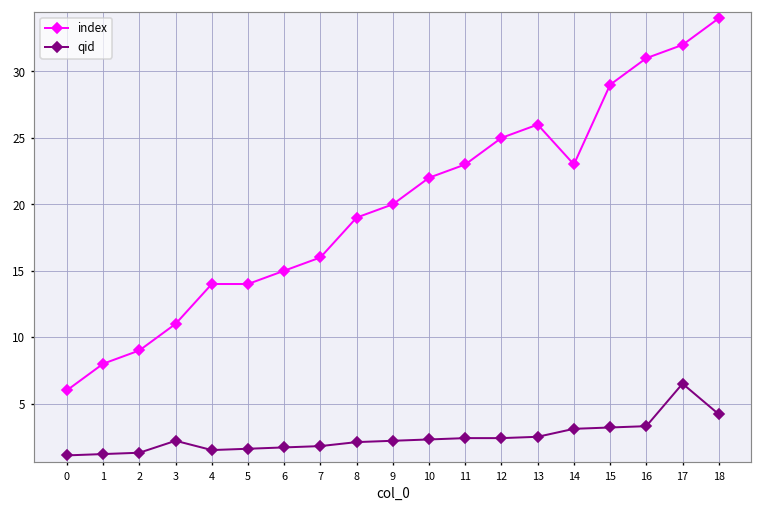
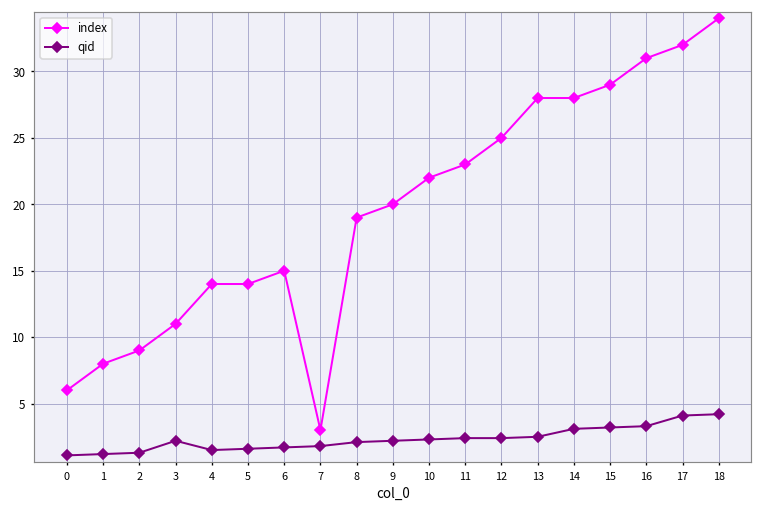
  {
    "index": {
      "0": 6,
      "1": 8,
      "2": 9,
      "3": 11,
      "4": 14,
      "5": 14,
      "6": 15,
-     "7": 16,
+     "7": 3,
      "8": 19,
      "9": 20,
      "10": 22,
      "11": 23,
      "12": 25,
-     "13": 26,
-     "14": 23,
+     "13": 28,
+     "14": 28,
      "15": 29,
      "16": 31,
      "17": 32,
      "18": 34
    },
    "qid": {
      "0": 1.1,
      "1": 1.2,
      "2": 1.3,
      "3": 2.2,
      "4": 1.5,
      "5": 1.6,
      "6": 1.7,
      "7": 1.8,
      "8": 2.1,
      "9": 2.2,
      "10": 2.3,
      "11": 2.4,
      "12": 2.4,
      "13": 2.5,
      "14": 3.1,
      "15": 3.2,
      "16": 3.3,
-     "17": 6.5,
+     "17": 4.1,
      "18": 4.2
    }
  }
